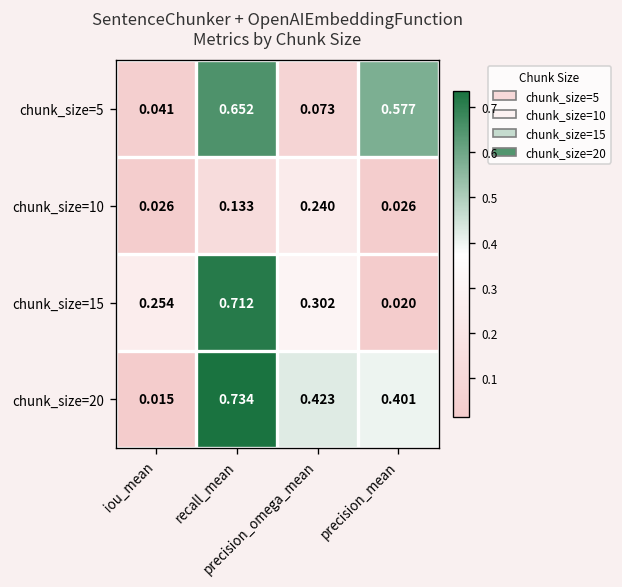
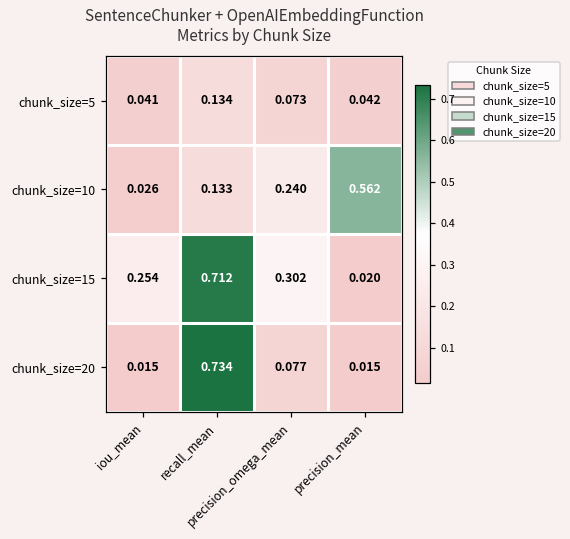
  {
    "chunk_size=5": {
      "iou_mean": 0.041,
-     "recall_mean": 0.652,
+     "recall_mean": 0.134,
      "precision_omega_mean": 0.073,
-     "precision_mean": 0.577
+     "precision_mean": 0.042
    },
    "chunk_size=10": {
      "iou_mean": 0.026,
      "recall_mean": 0.133,
      "precision_omega_mean": 0.240,
-     "precision_mean": 0.026
+     "precision_mean": 0.562
    },
    "chunk_size=15": {
      "iou_mean": 0.254,
      "recall_mean": 0.712,
      "precision_omega_mean": 0.302,
      "precision_mean": 0.020
    },
    "chunk_size=20": {
      "iou_mean": 0.015,
      "recall_mean": 0.734,
-     "precision_omega_mean": 0.423,
-     "precision_mean": 0.401
+     "precision_omega_mean": 0.077,
+     "precision_mean": 0.015
    }
  }
